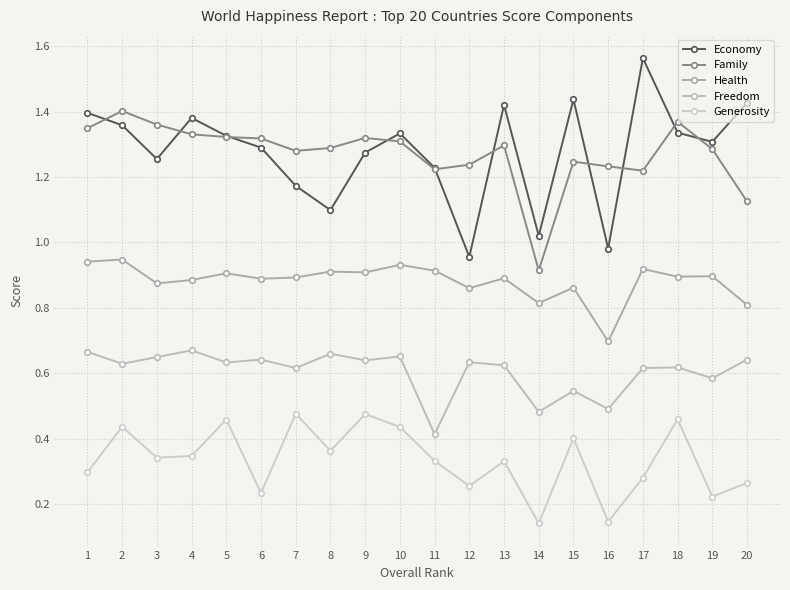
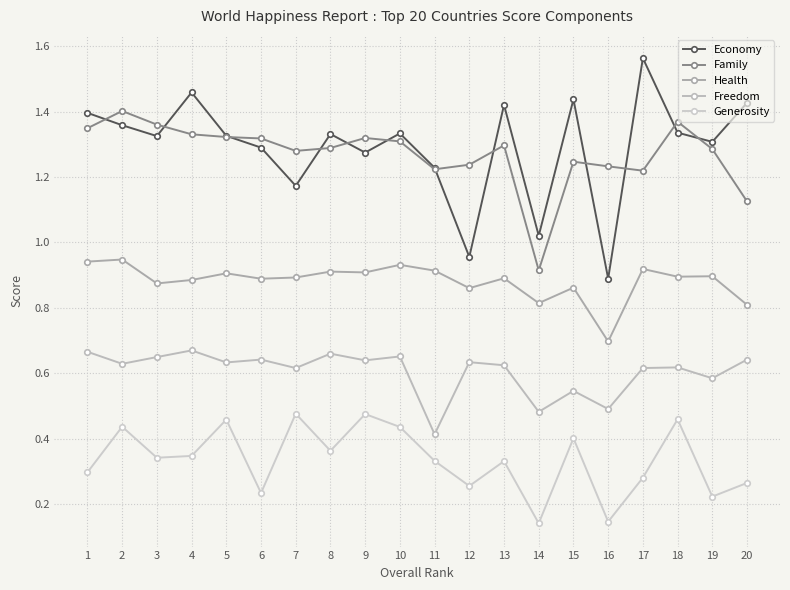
  {
    "Economy": {
      "1": 1.40,
      "2": 1.36,
-     "3": 1.26,
-     "4": 1.38,
+     "3": 1.33,
+     "4": 1.46,
      "6": 1.29,
      "7": 1.17,
-     "8": 1.10,
+     "8": 1.33,
      "9": 1.28,
      "10": 1.33,
      "12": 0.96,
      "13": 1.42,
      "14": 1.02,
      "15": 1.44,
-     "16": 0.98,
+     "16": 0.89,
      "17": 1.56,
      "18": 1.34,
      "19": 1.31
    }
  }
